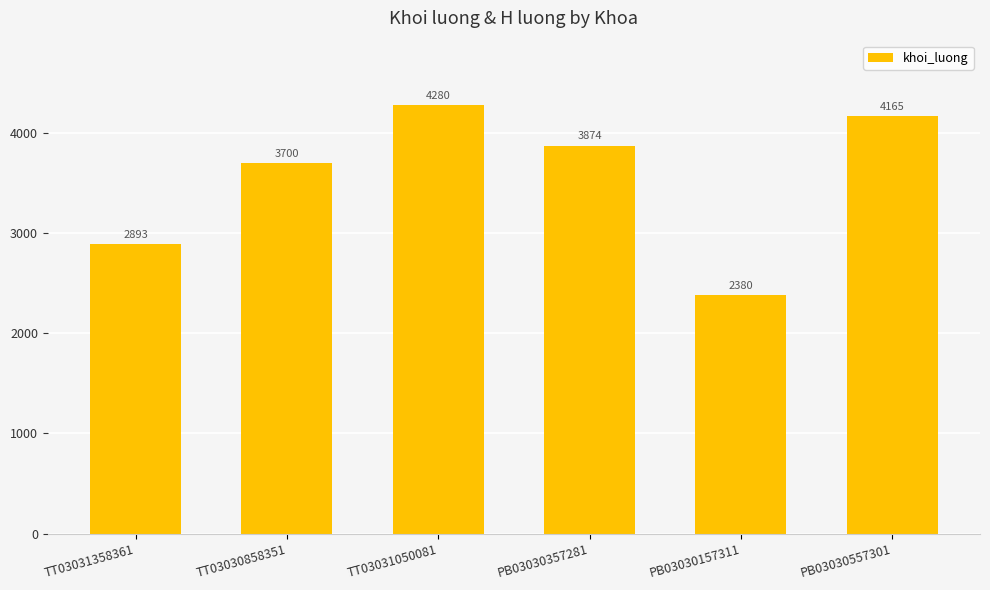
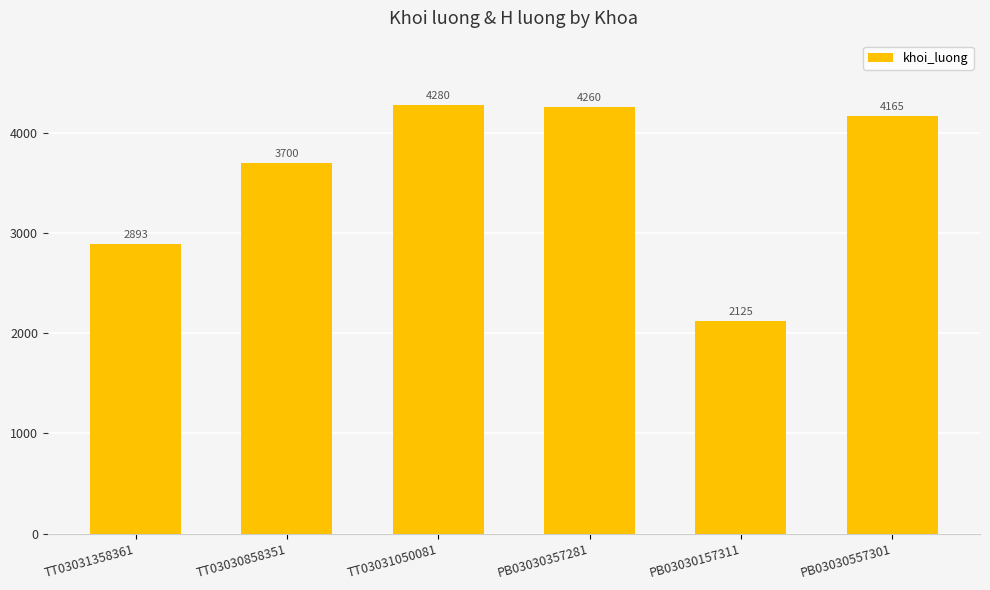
  {
    "TT03031358361": 2893,
    "TT03030858351": 3700,
    "TT03031050081": 4280,
-   "PB03030357281": 3874,
-   "PB03030157311": 2380,
+   "PB03030357281": 4260,
+   "PB03030157311": 2125,
    "PB03030557301": 4165
  }
